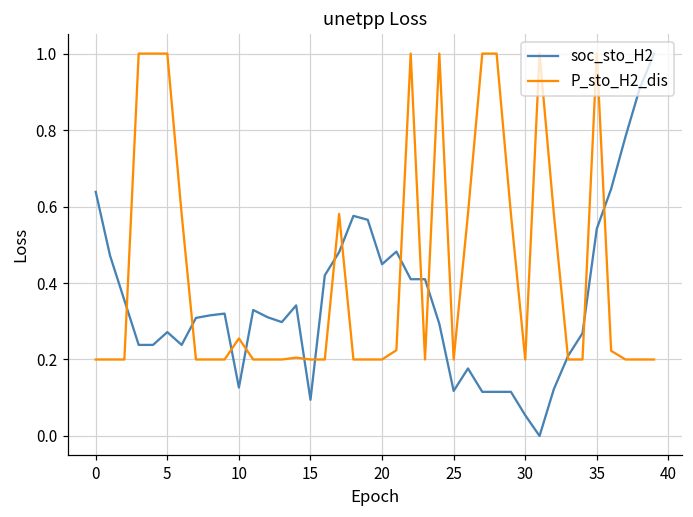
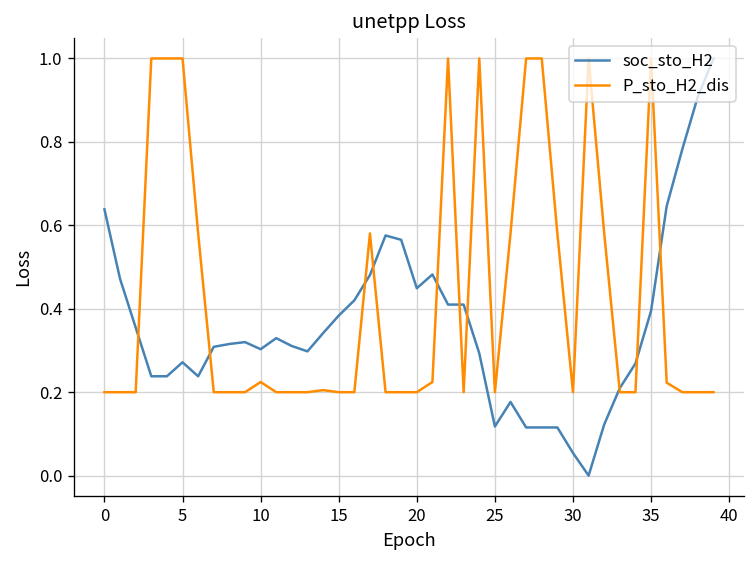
  {
    "soc_sto_H2": {
      "0": 0.64,
      "5": 0.27,
-     "10": 0.13,
-     "15": 0.09,
+     "10": 0.30,
+     "15": 0.38,
      "20": 0.45,
      "25": 0.12,
      "30": 0.05,
-     "35": 0.54
+     "35": 0.39
    },
    "P_sto_H2_dis": {
      "0": 0.20,
      "5": 1.00,
-     "10": 0.26,
+     "10": 0.22,
      "15": 0.20,
      "20": 0.20,
      "25": 0.20,
      "30": 0.20
    }
  }
